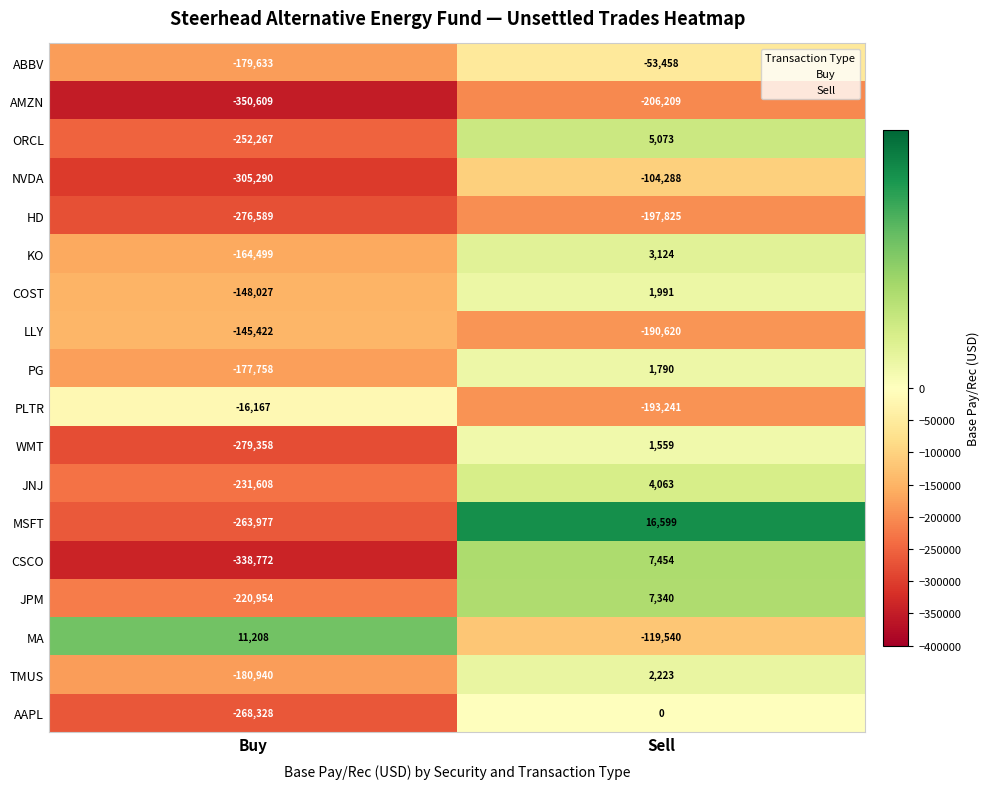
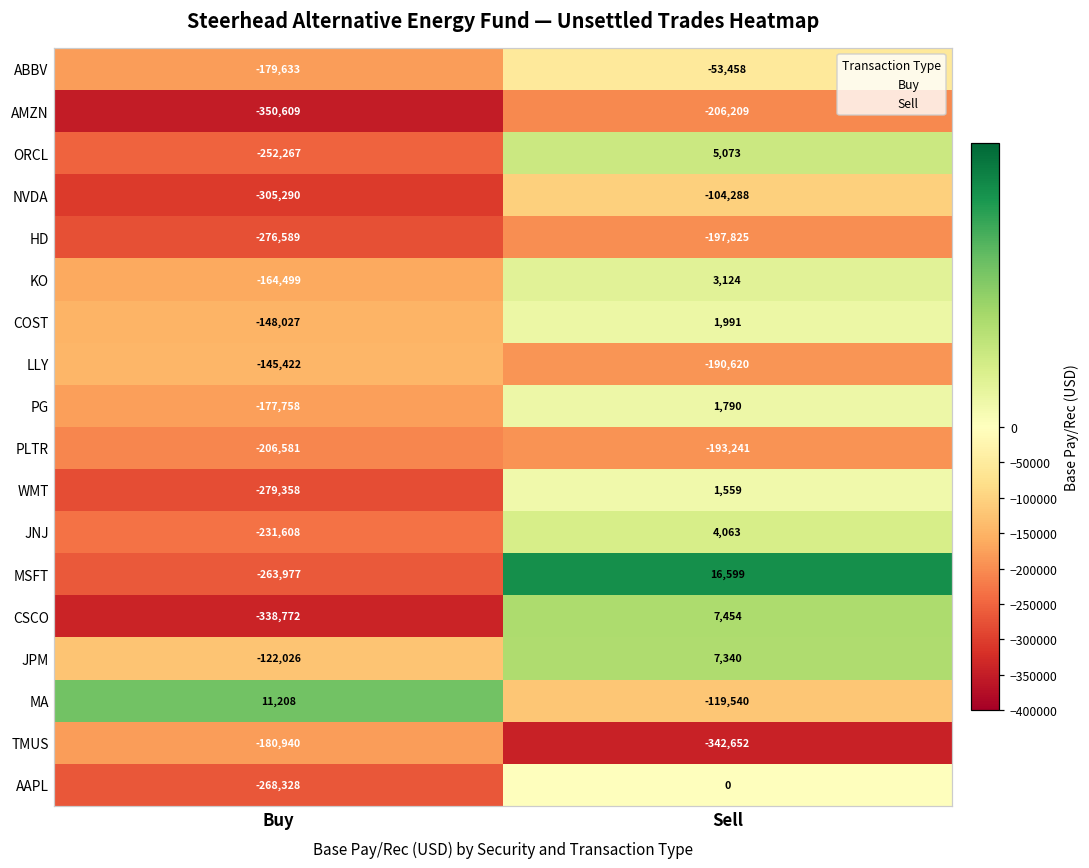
  {
    "ABBV": {
      "Buy": "-179,633",
      "Sell": "-53,458"
    },
    "AMZN": {
      "Buy": "-350,609",
      "Sell": "-206,209"
    },
    "ORCL": {
      "Buy": "-252,267",
      "Sell": "5,073"
    },
    "NVDA": {
      "Buy": "-305,290",
      "Sell": "-104,288"
    },
    "HD": {
      "Buy": "-276,589",
      "Sell": "-197,825"
    },
    "KO": {
      "Buy": "-164,499",
      "Sell": "3,124"
    },
    "COST": {
      "Buy": "-148,027",
      "Sell": "1,991"
    },
    "LLY": {
      "Buy": "-145,422",
      "Sell": "-190,620"
    },
    "PG": {
      "Buy": "-177,758",
      "Sell": "1,790"
    },
    "PLTR": {
-     "Buy": "-16,167",
+     "Buy": "-206,581",
      "Sell": "-193,241"
    },
    "WMT": {
      "Buy": "-279,358",
      "Sell": "1,559"
    },
    "JNJ": {
      "Buy": "-231,608",
      "Sell": "4,063"
    },
    "MSFT": {
      "Buy": "-263,977",
      "Sell": "16,599"
    },
    "CSCO": {
      "Buy": "-338,772",
      "Sell": "7,454"
    },
    "JPM": {
-     "Buy": "-220,954",
+     "Buy": "-122,026",
      "Sell": "7,340"
    },
    "MA": {
      "Buy": "11,208",
      "Sell": "-119,540"
    },
    "TMUS": {
      "Buy": "-180,940",
-     "Sell": "2,223"
+     "Sell": "-342,652"
    },
    "AAPL": {
      "Buy": "-268,328",
      "Sell": "0"
    }
  }
